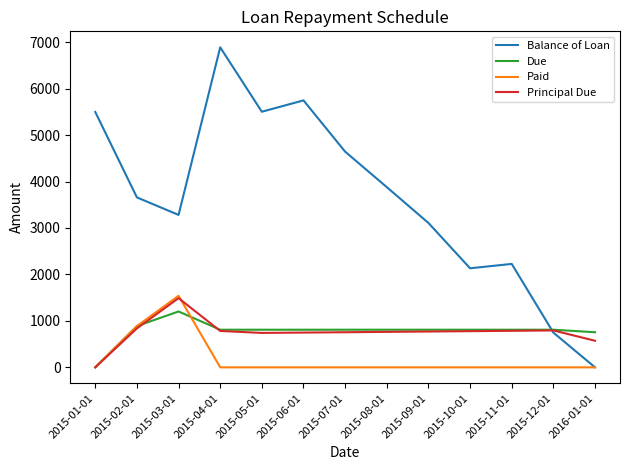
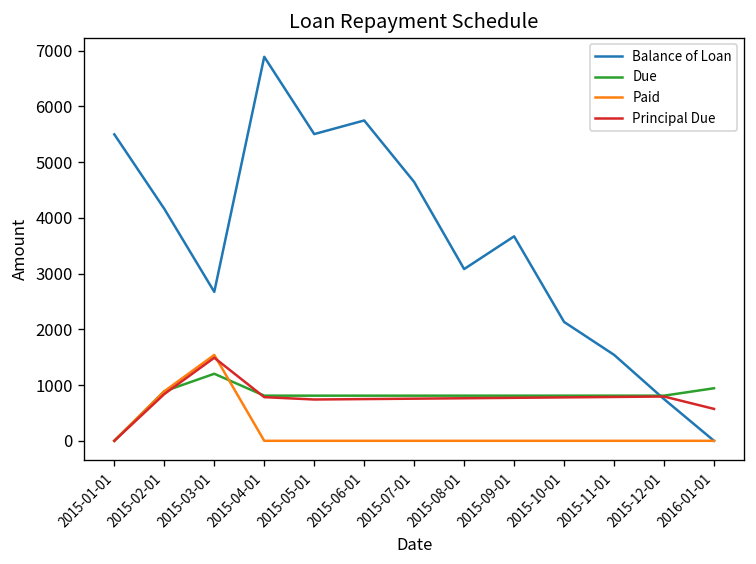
  {
    "Balance of Loan": {
      "2015-01-01": 5500,
-     "2015-02-01": 3700,
-     "2015-03-01": 3300,
+     "2015-02-01": 4200,
+     "2015-03-01": 2700,
      "2015-04-01": 6900,
      "2015-05-01": 5500,
      "2015-06-01": 5700,
      "2015-07-01": 4600,
-     "2015-08-01": 3900,
-     "2015-09-01": 3100,
+     "2015-08-01": 3100,
+     "2015-09-01": 3700,
      "2015-10-01": 2100,
-     "2015-11-01": 2200
+     "2015-11-01": 1500
    },
    "Due": {
      "2015-03-01": 1200,
      "2015-05-01": 800,
      "2015-06-01": 800,
-     "2016-01-01": 800
+     "2016-01-01": 900
    },
    "Paid": {
      "2015-04-01": 0,
      "2015-05-01": 0,
      "2015-06-01": 0,
      "2015-07-01": 0,
      "2015-08-01": 0,
      "2015-09-01": 0,
      "2015-10-01": 0,
      "2015-11-01": 0,
      "2015-12-01": 0
    },
    "Principal Due": {
      "2015-05-01": 700,
      "2015-06-01": 700,
      "2016-01-01": 600
    }
  }
